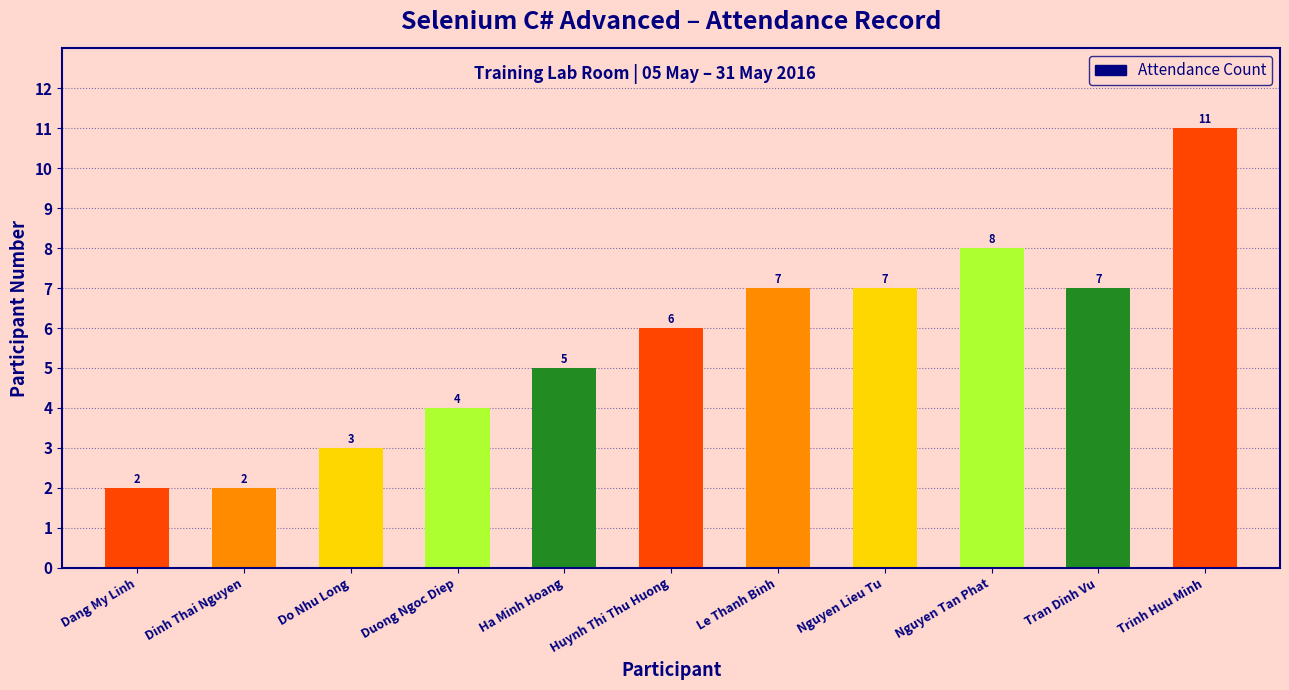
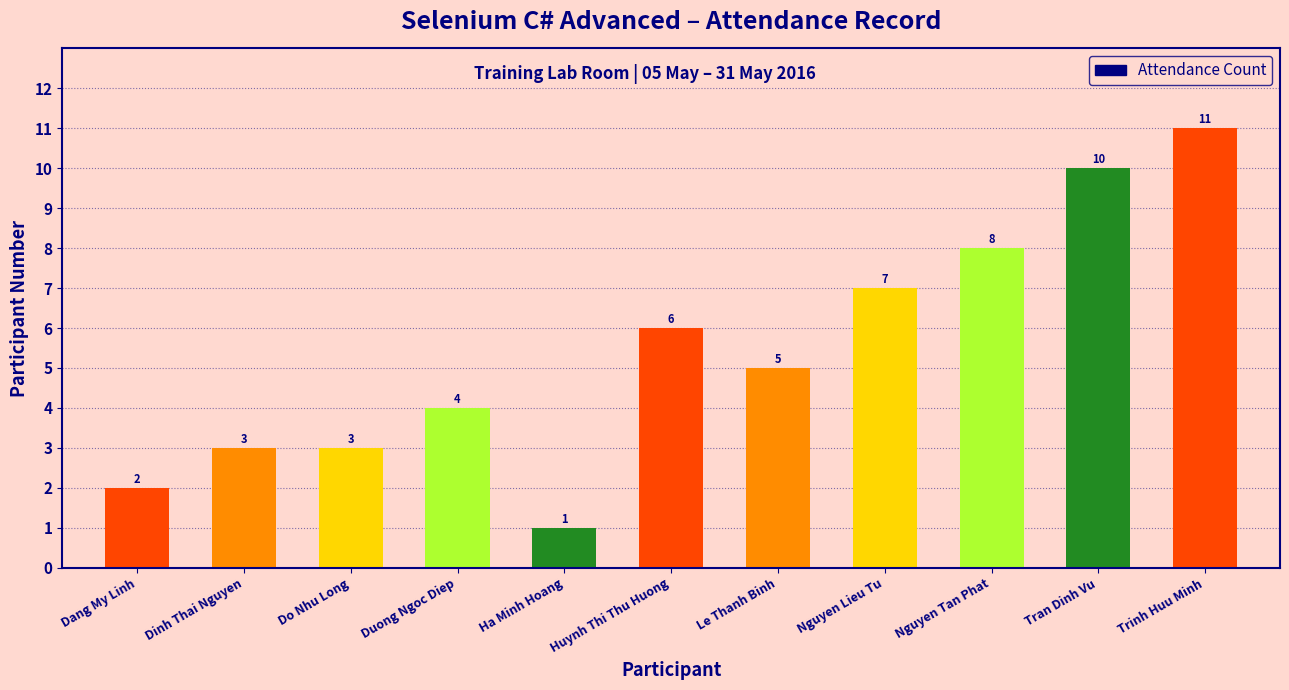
  {
    "Dang My Linh": 2,
-   "Dinh Thai Nguyen": 2,
+   "Dinh Thai Nguyen": 3,
    "Do Nhu Long": 3,
    "Duong Ngoc Diep": 4,
-   "Ha Minh Hoang": 5,
+   "Ha Minh Hoang": 1,
    "Huynh Thi Thu Huong": 6,
-   "Le Thanh Binh": 7,
+   "Le Thanh Binh": 5,
    "Nguyen Lieu Tu": 7,
    "Nguyen Tan Phat": 8,
-   "Tran Dinh Vu": 7,
+   "Tran Dinh Vu": 10,
    "Trinh Huu Minh": 11
  }
